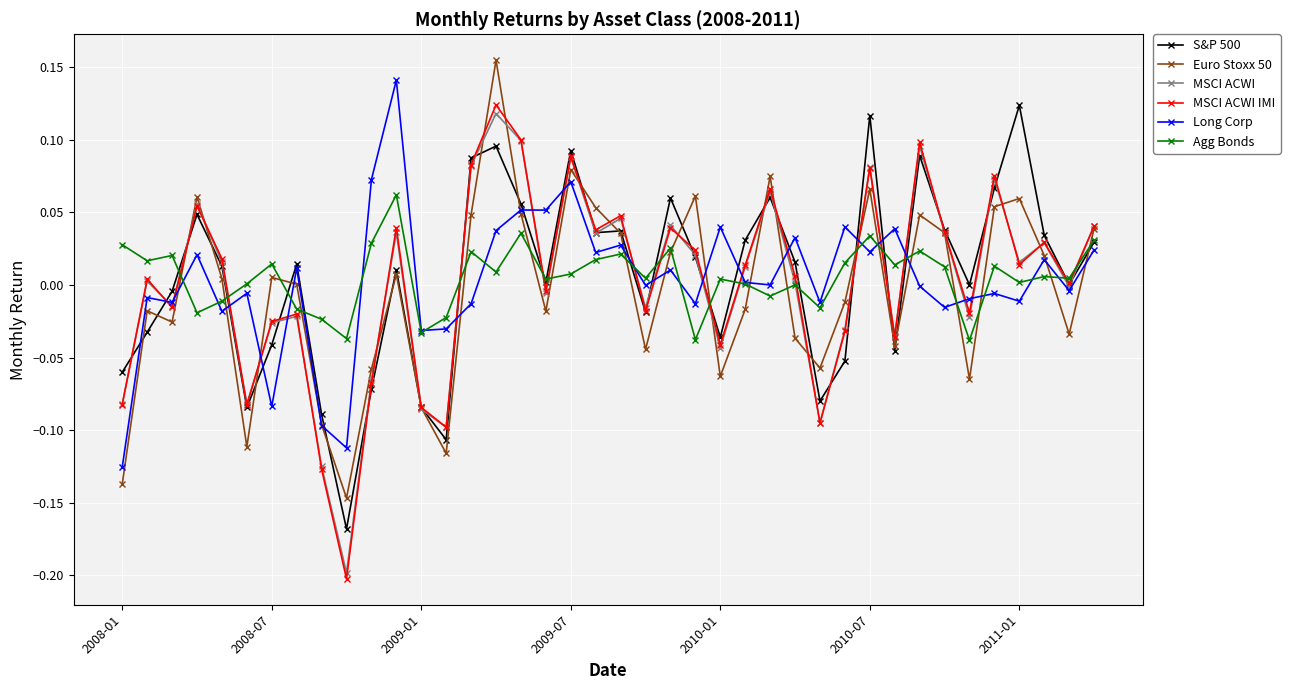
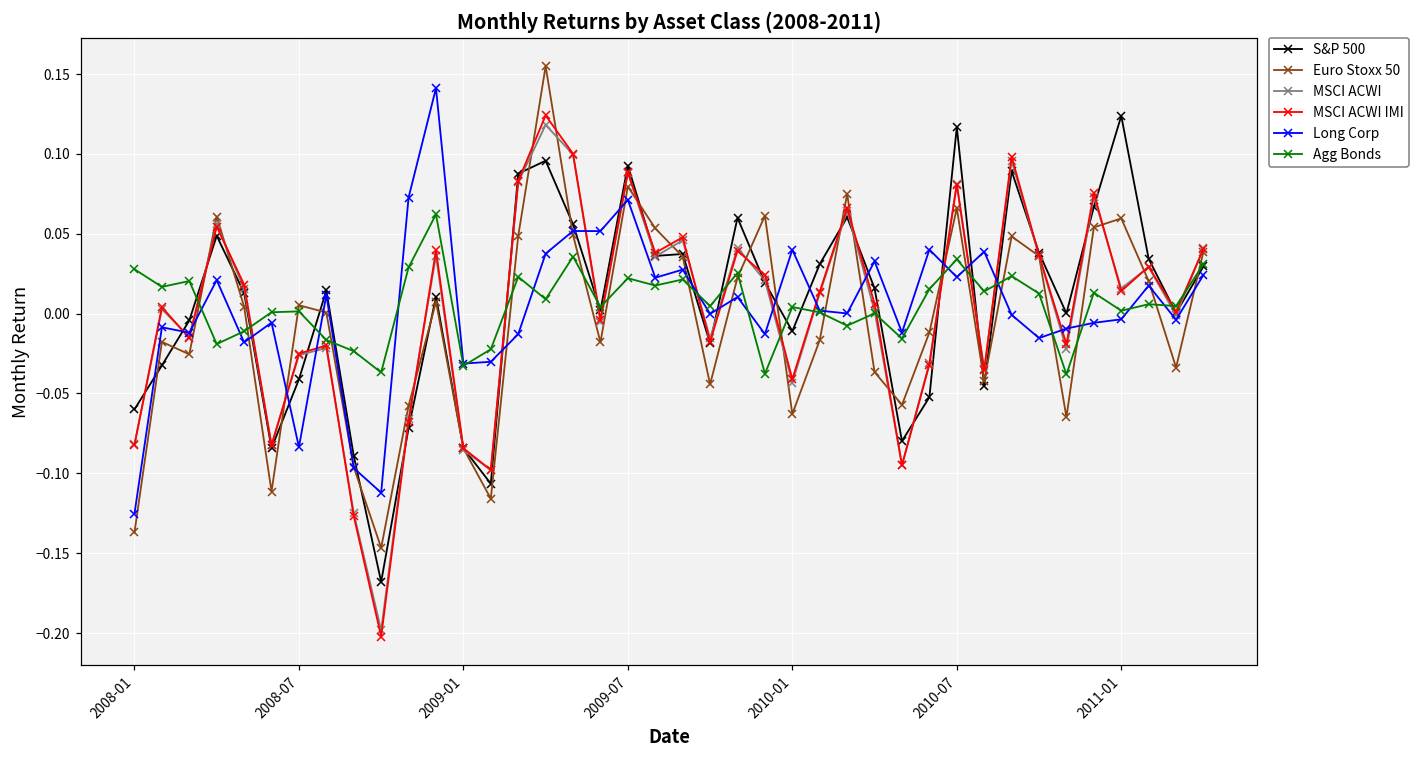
  {
    "S&P 500": {
      "2008-01": -0.060,
      "2008-07": -0.041,
      "2009-07": 0.093,
-     "2010-01": -0.036,
+     "2010-01": -0.011,
      "2010-07": 0.117,
      "2011-01": 0.124
    },
    "Euro Stoxx 50": {
      "2008-01": -0.137,
      "2008-07": 0.005,
      "2009-07": 0.080,
      "2010-01": -0.063,
      "2010-07": 0.066,
      "2011-01": 0.060
    },
    "MSCI ACWI": {
      "2010-01": -0.043
    },
    "MSCI ACWI IMI": {
      "2010-01": -0.041
    },
    "Long Corp": {
      "2008-01": -0.125,
      "2008-07": -0.084,
      "2009-07": 0.071,
      "2010-01": 0.040,
      "2010-07": 0.023,
-     "2011-01": -0.011
+     "2011-01": -0.004
    },
    "Agg Bonds": {
      "2008-01": 0.028,
-     "2008-07": 0.015,
-     "2009-07": 0.008,
+     "2008-07": 0.001,
+     "2009-07": 0.022,
      "2010-01": 0.004,
      "2010-07": 0.034,
      "2011-01": 0.002
    }
  }
